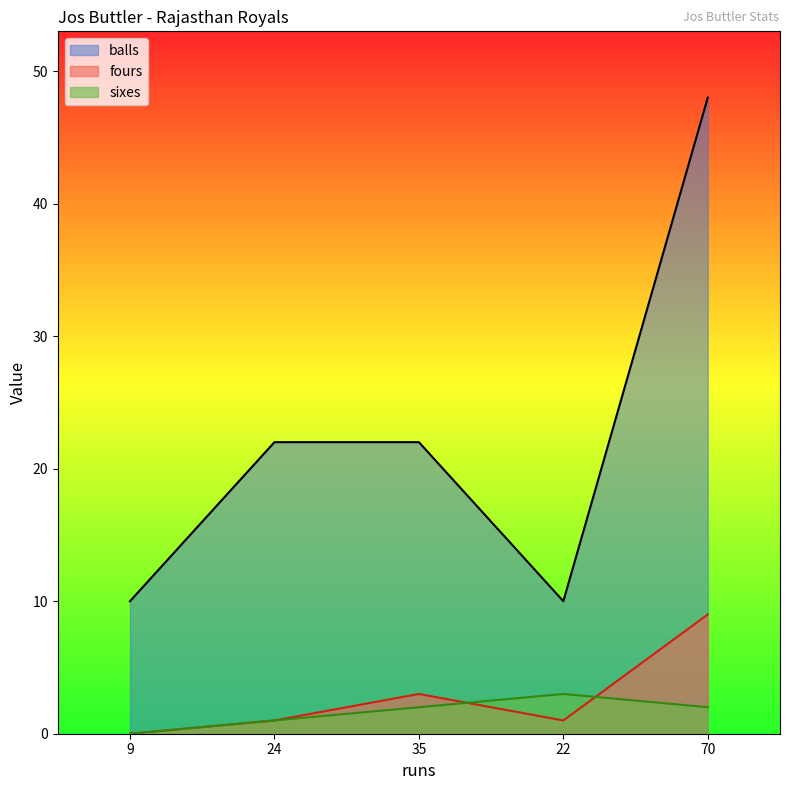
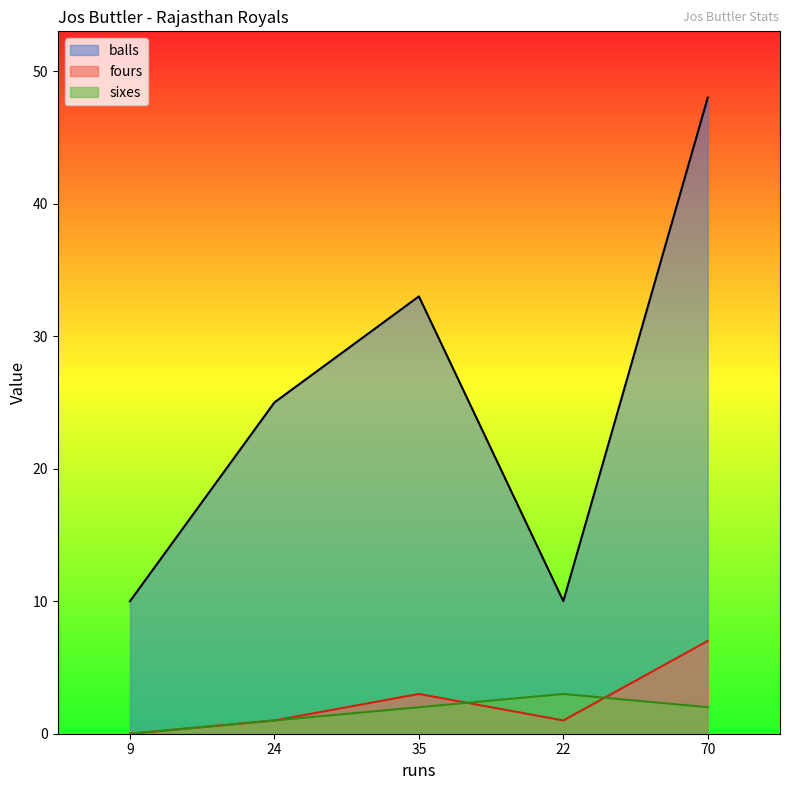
  {
    "balls": {
      "9": 10,
-     "24": 22,
-     "35": 22,
+     "24": 25,
+     "35": 33,
      "22": 10,
      "70": 48
    },
    "fours": {
      "35": 3,
      "22": 1,
-     "70": 9
+     "70": 7
    },
    "sixes": {
      "35": 2,
      "22": 3,
      "70": 2
    }
  }
